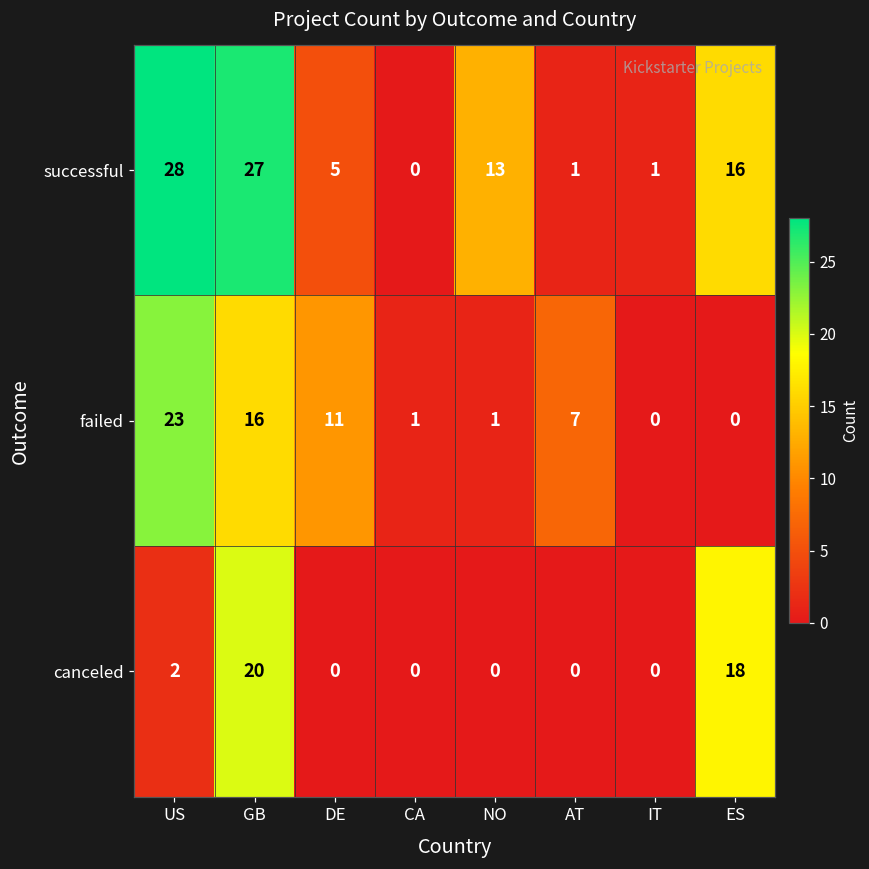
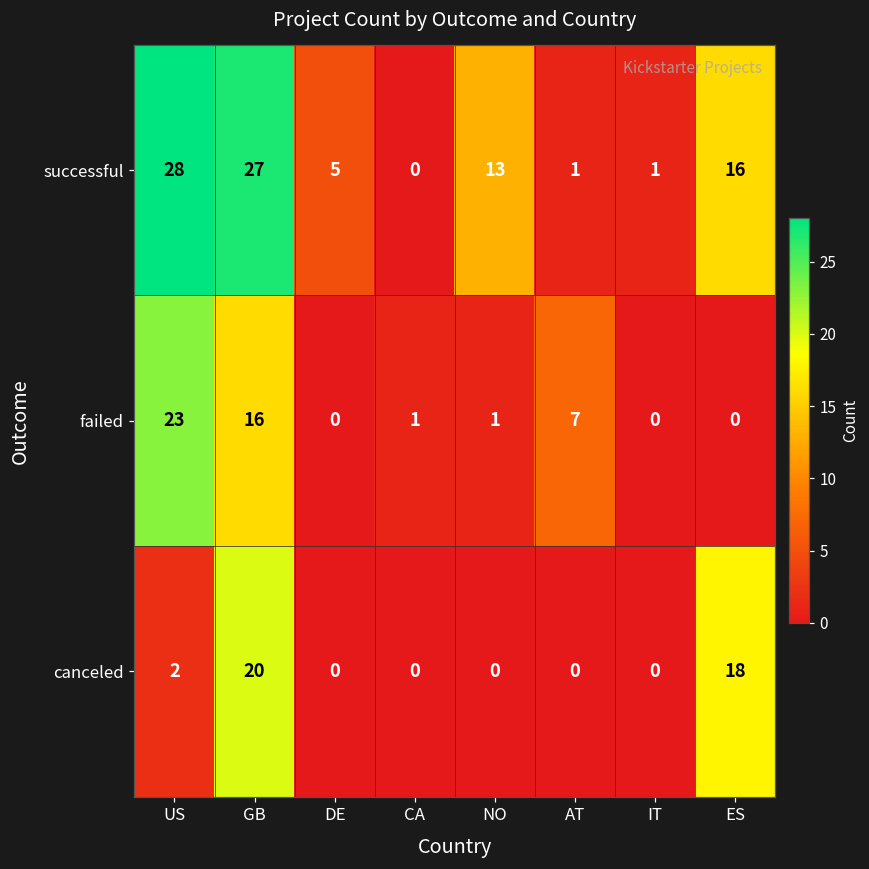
  {
    "successful": {
      "US": 28,
      "GB": 27,
      "DE": 5,
      "CA": 0,
      "NO": 13,
      "AT": 1,
      "ES": 16
    },
    "failed": {
      "US": 23,
      "GB": 16,
-     "DE": 11,
+     "DE": 0,
      "CA": 1,
      "NO": 1,
      "AT": 7,
      "IT": 0,
      "ES": 0
    },
    "canceled": {
      "US": 2,
      "GB": 20,
      "DE": 0,
      "CA": 0,
      "NO": 0,
      "AT": 0,
      "IT": 0,
      "ES": 18
    }
  }
